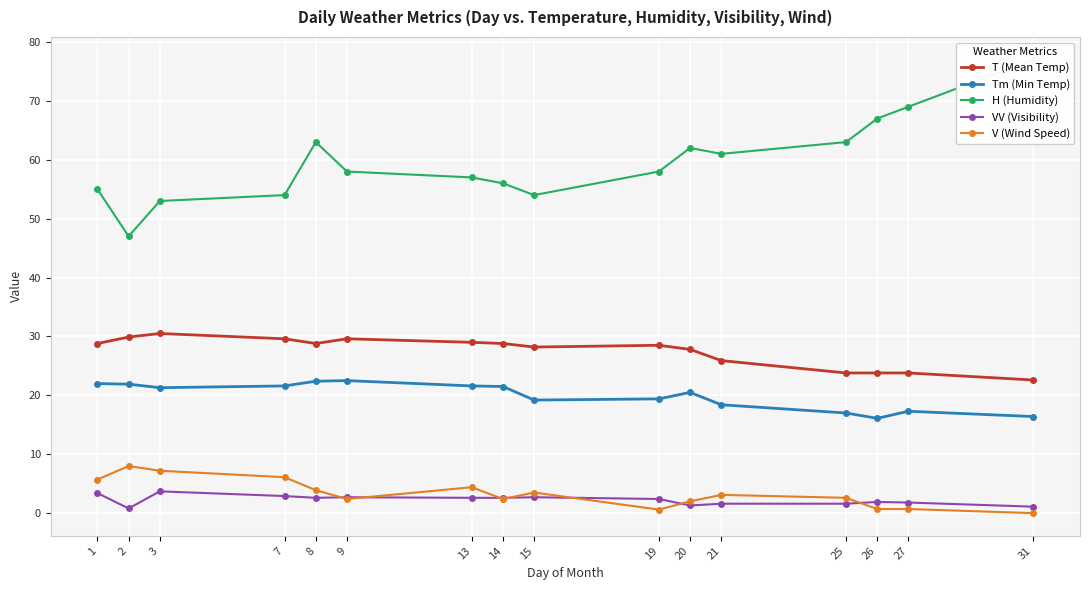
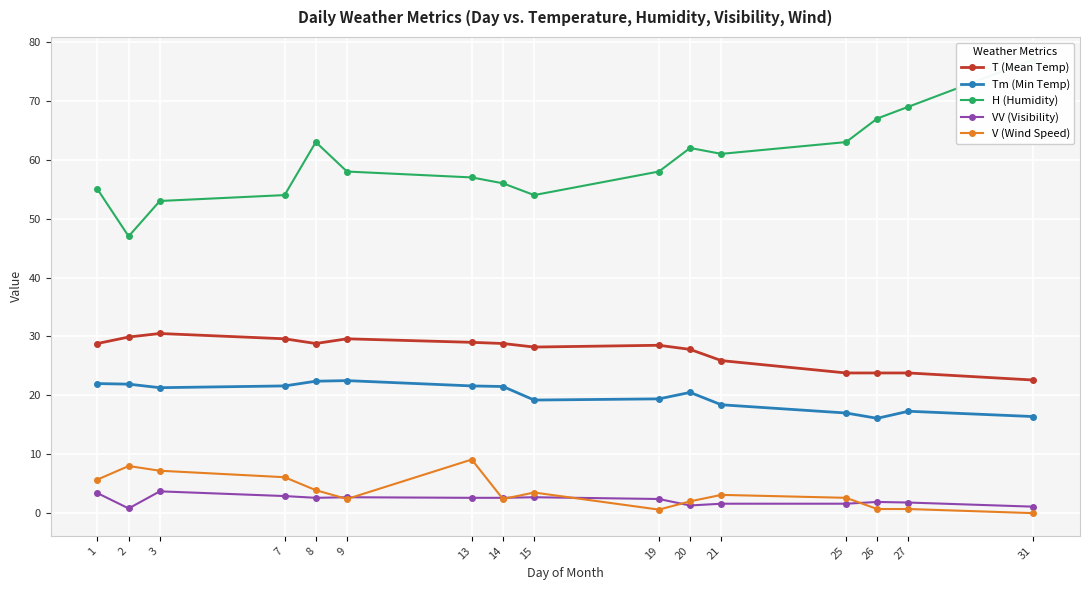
  {
    "T (Mean Temp)": {
      "1": 29,
      "2": 30,
      "3": 31,
      "7": 30,
      "8": 29,
      "9": 30,
      "13": 29,
      "14": 29,
      "15": 28,
      "19": 29,
      "20": 28,
      "21": 26,
      "25": 24,
      "26": 24,
      "27": 24,
      "31": 23
    },
    "Tm (Min Temp)": {
      "1": 22,
      "2": 22,
      "3": 21,
      "7": 22,
      "8": 22,
      "9": 23,
      "13": 22,
      "14": 22,
      "15": 19,
      "19": 19,
      "20": 21,
      "21": 18,
      "25": 17,
      "26": 16,
      "27": 17,
      "31": 16
    },
    "H (Humidity)": {
      "1": 55,
      "2": 47,
      "3": 53,
      "7": 54,
      "8": 63,
      "9": 58,
      "13": 57,
      "14": 56,
      "15": 54,
      "19": 58,
      "20": 62,
      "21": 61,
      "25": 63,
      "26": 67,
      "27": 69
    },
    "VV (Visibility)": {
      "1": 3,
      "2": 1,
      "3": 4,
      "7": 3,
      "8": 3,
      "13": 3,
      "15": 3,
      "19": 2,
      "20": 1,
      "21": 2,
      "25": 2,
      "26": 2,
      "27": 2,
      "31": 1
    },
    "V (Wind Speed)": {
      "1": 6,
      "2": 8,
      "3": 7,
      "7": 6,
      "8": 4,
-     "13": 4,
+     "13": 9,
      "15": 4,
      "19": 1,
      "20": 2,
      "21": 3,
      "25": 3,
      "26": 1,
      "27": 1,
      "31": 0
    }
  }
